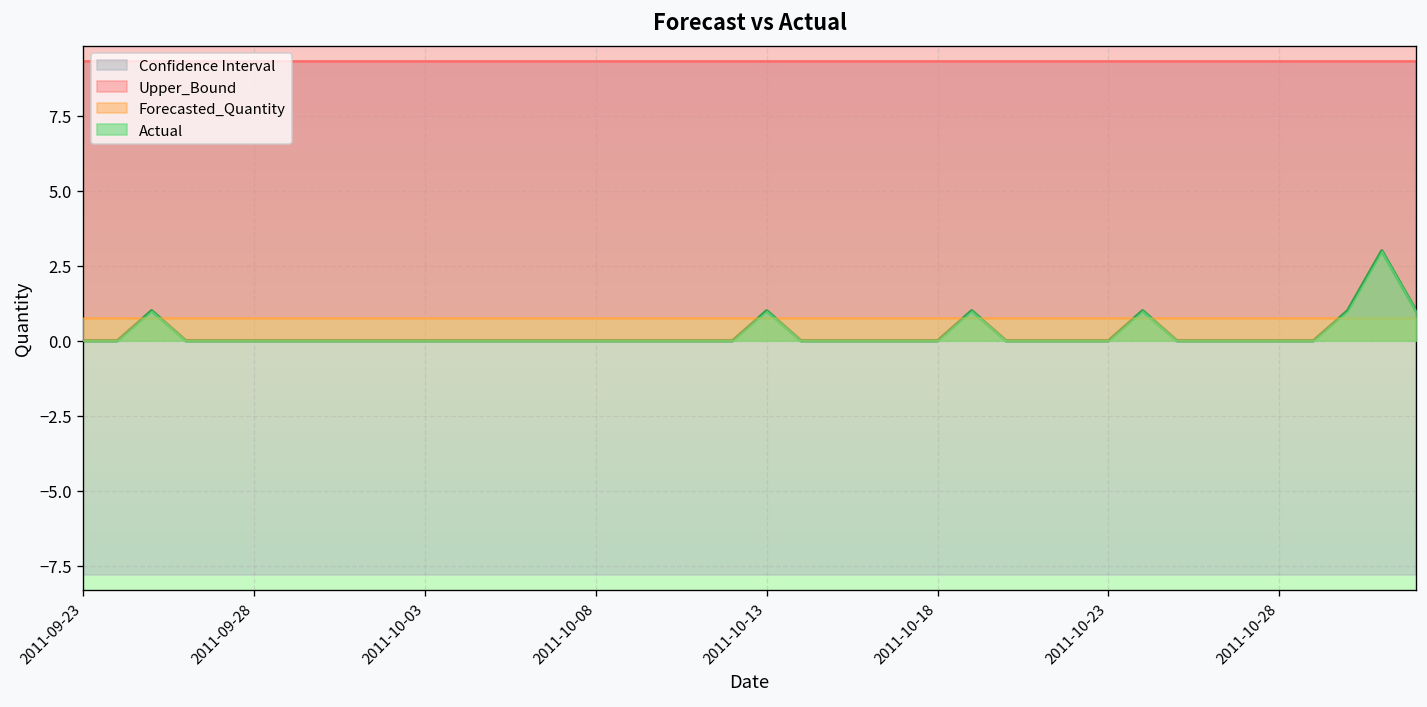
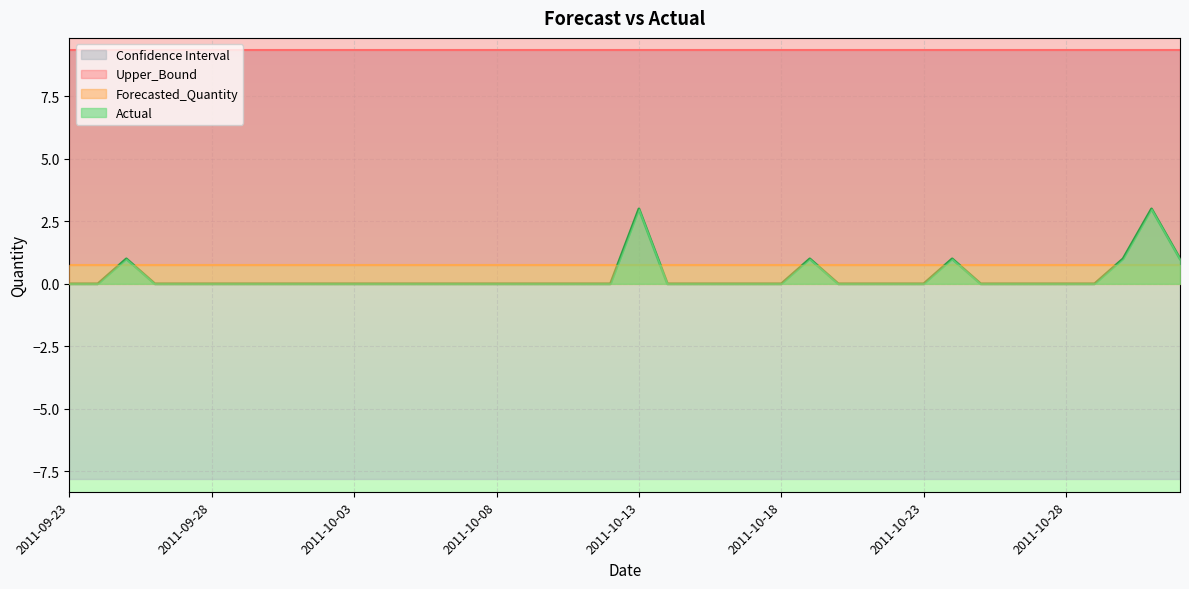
  {
    "Actual": {
      "2011-09-23": 0,
      "2011-09-28": 0,
      "2011-10-03": 0,
      "2011-10-08": 0,
-     "2011-10-13": 1,
+     "2011-10-13": 3,
      "2011-10-18": 0,
      "2011-10-23": 0,
      "2011-10-28": 0
    }
  }
